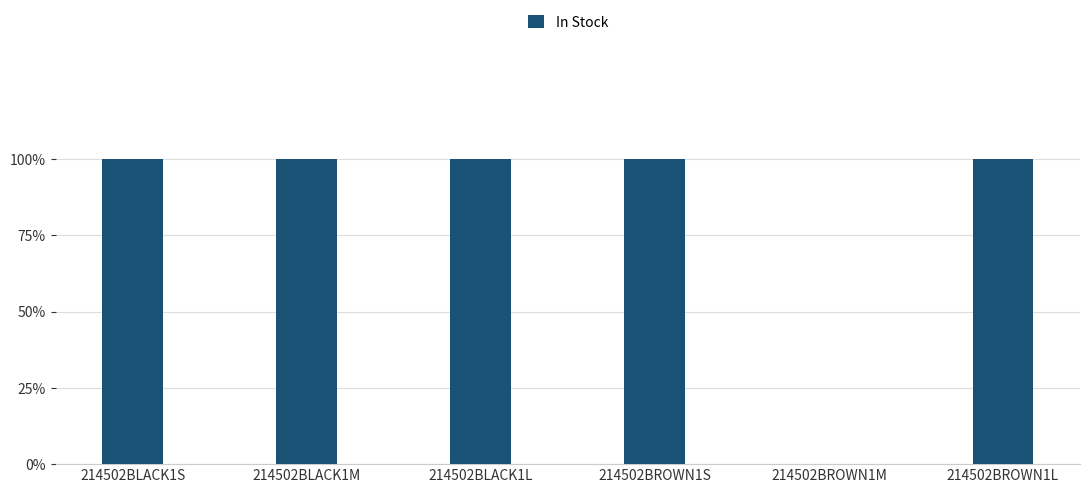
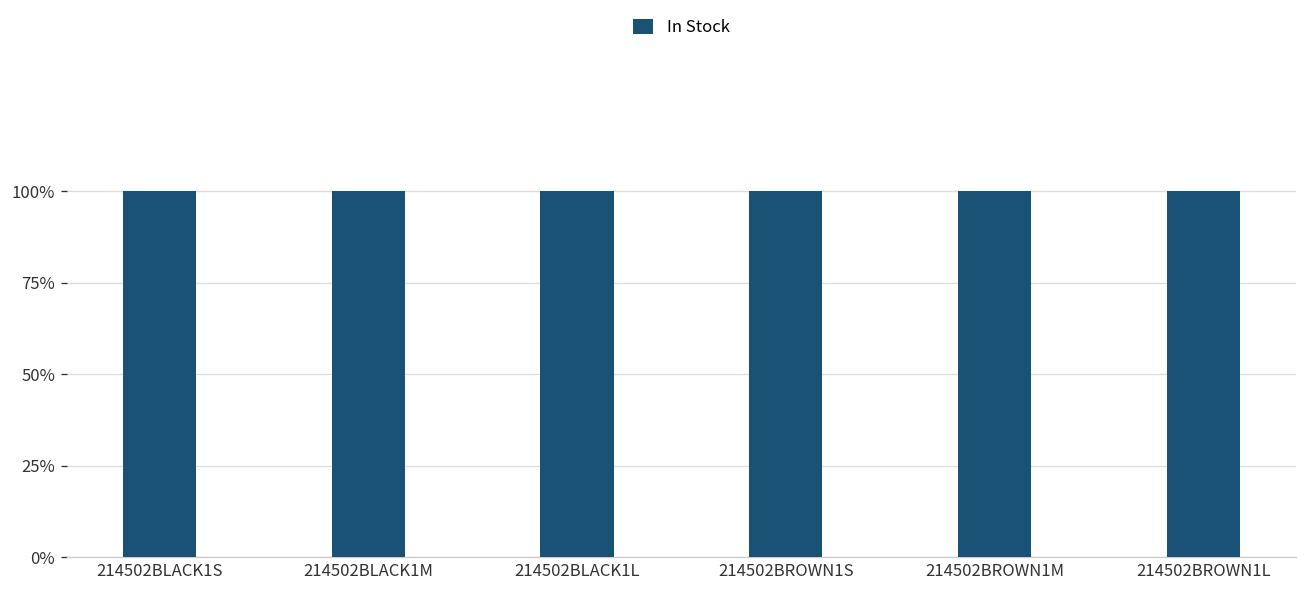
  {
    "214502BLACK1S": "100%",
    "214502BLACK1M": "100%",
    "214502BLACK1L": "100%",
    "214502BROWN1S": "100%",
-   "214502BROWN1M": "0%",
+   "214502BROWN1M": "100%",
    "214502BROWN1L": "100%"
  }
